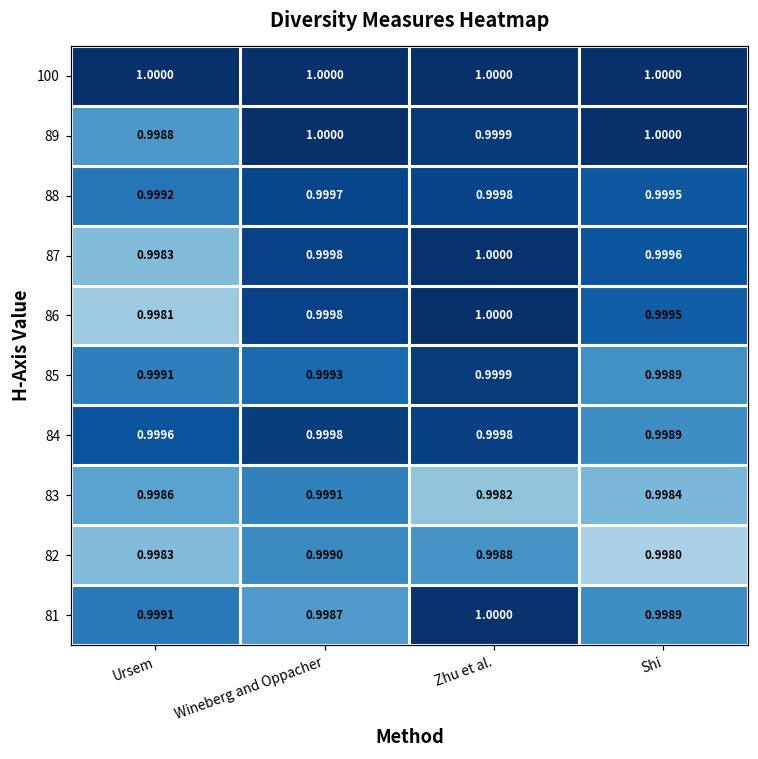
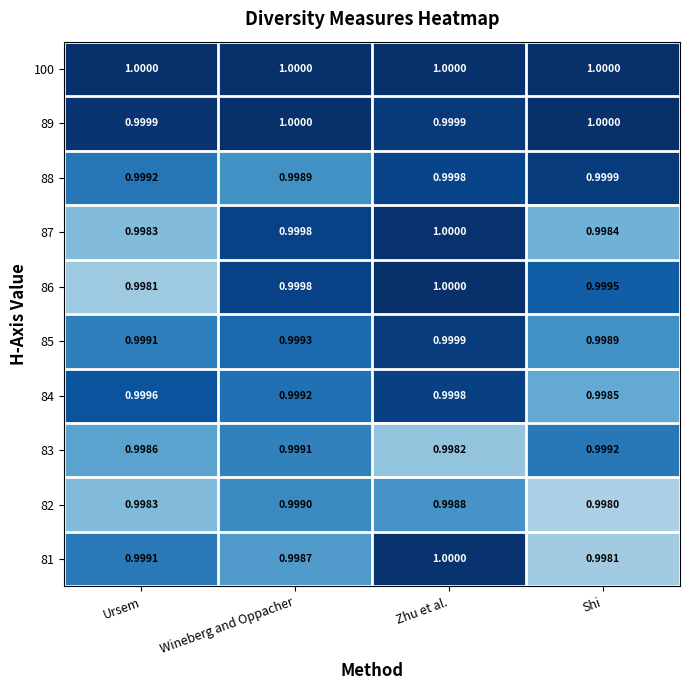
  {
    "100": {
      "Ursem": 1.0000,
      "Wineberg and Oppacher": 1.0000,
      "Zhu et al.": 1.0000,
      "Shi": 1.0000
    },
    "89": {
-     "Ursem": 0.9988,
+     "Ursem": 0.9999,
      "Wineberg and Oppacher": 1.0000,
      "Zhu et al.": 0.9999,
      "Shi": 1.0000
    },
    "88": {
      "Ursem": 0.9992,
-     "Wineberg and Oppacher": 0.9997,
+     "Wineberg and Oppacher": 0.9989,
      "Zhu et al.": 0.9998,
-     "Shi": 0.9995
+     "Shi": 0.9999
    },
    "87": {
      "Ursem": 0.9983,
      "Wineberg and Oppacher": 0.9998,
      "Zhu et al.": 1.0000,
-     "Shi": 0.9996
+     "Shi": 0.9984
    },
    "86": {
      "Ursem": 0.9981,
      "Wineberg and Oppacher": 0.9998,
      "Zhu et al.": 1.0000,
      "Shi": 0.9995
    },
    "85": {
      "Ursem": 0.9991,
      "Wineberg and Oppacher": 0.9993,
      "Zhu et al.": 0.9999,
      "Shi": 0.9989
    },
    "84": {
      "Ursem": 0.9996,
-     "Wineberg and Oppacher": 0.9998,
+     "Wineberg and Oppacher": 0.9992,
      "Zhu et al.": 0.9998,
-     "Shi": 0.9989
+     "Shi": 0.9985
    },
    "83": {
      "Ursem": 0.9986,
      "Wineberg and Oppacher": 0.9991,
      "Zhu et al.": 0.9982,
-     "Shi": 0.9984
+     "Shi": 0.9992
    },
    "82": {
      "Ursem": 0.9983,
      "Wineberg and Oppacher": 0.9990,
      "Zhu et al.": 0.9988,
      "Shi": 0.9980
    },
    "81": {
      "Ursem": 0.9991,
      "Wineberg and Oppacher": 0.9987,
      "Zhu et al.": 1.0000,
-     "Shi": 0.9989
+     "Shi": 0.9981
    }
  }
